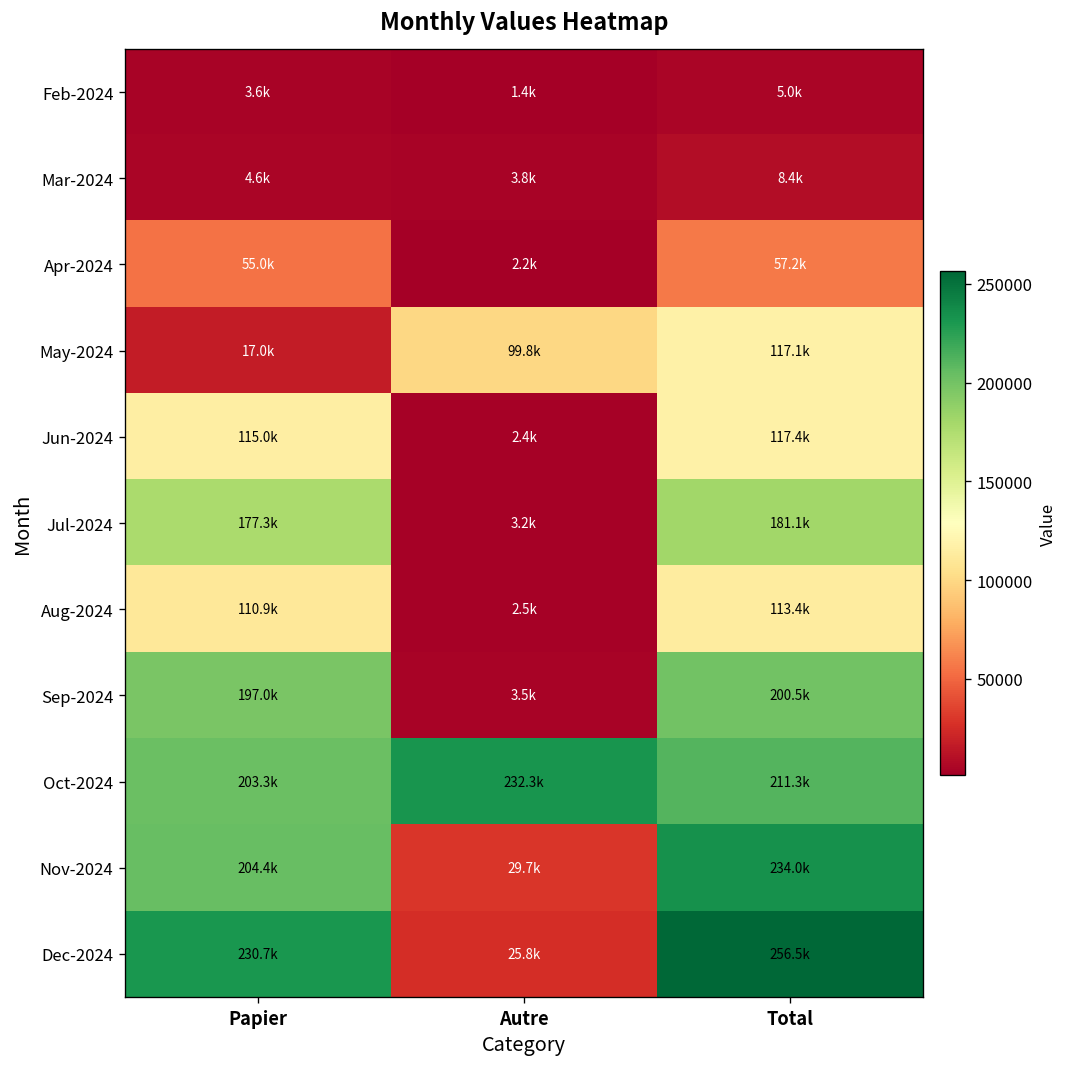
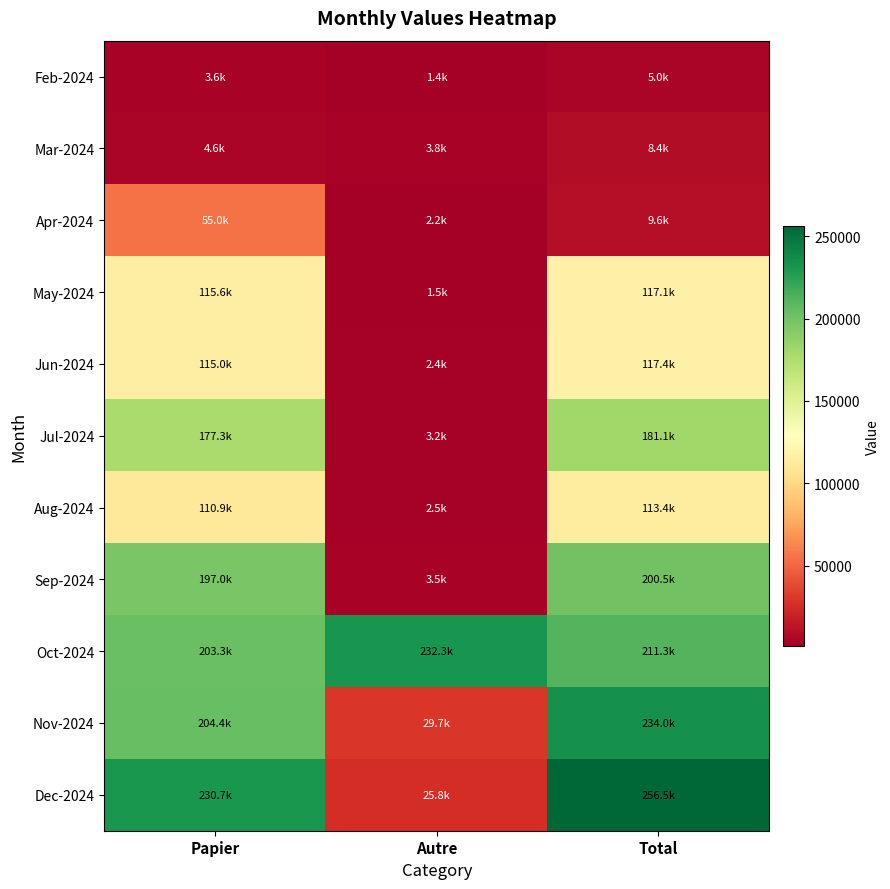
  {
    "Feb-2024": {
      "Papier": "3.6k",
      "Autre": "1.4k",
      "Total": "5.0k"
    },
    "Mar-2024": {
      "Papier": "4.6k",
      "Autre": "3.8k",
      "Total": "8.4k"
    },
    "Apr-2024": {
      "Papier": "55.0k",
      "Autre": "2.2k",
-     "Total": "57.2k"
+     "Total": "9.6k"
    },
    "May-2024": {
-     "Papier": "17.0k",
-     "Autre": "99.8k",
+     "Papier": "115.6k",
+     "Autre": "1.5k",
      "Total": "117.1k"
    },
    "Jun-2024": {
      "Papier": "115.0k",
      "Autre": "2.4k",
      "Total": "117.4k"
    },
    "Jul-2024": {
      "Papier": "177.3k",
      "Autre": "3.2k",
      "Total": "181.1k"
    },
    "Aug-2024": {
      "Papier": "110.9k",
      "Autre": "2.5k",
      "Total": "113.4k"
    },
    "Sep-2024": {
      "Papier": "197.0k",
      "Autre": "3.5k",
      "Total": "200.5k"
    },
    "Oct-2024": {
      "Papier": "203.3k",
      "Autre": "232.3k",
      "Total": "211.3k"
    },
    "Nov-2024": {
      "Papier": "204.4k",
      "Autre": "29.7k",
      "Total": "234.0k"
    },
    "Dec-2024": {
      "Papier": "230.7k",
      "Autre": "25.8k",
      "Total": "256.5k"
    }
  }
